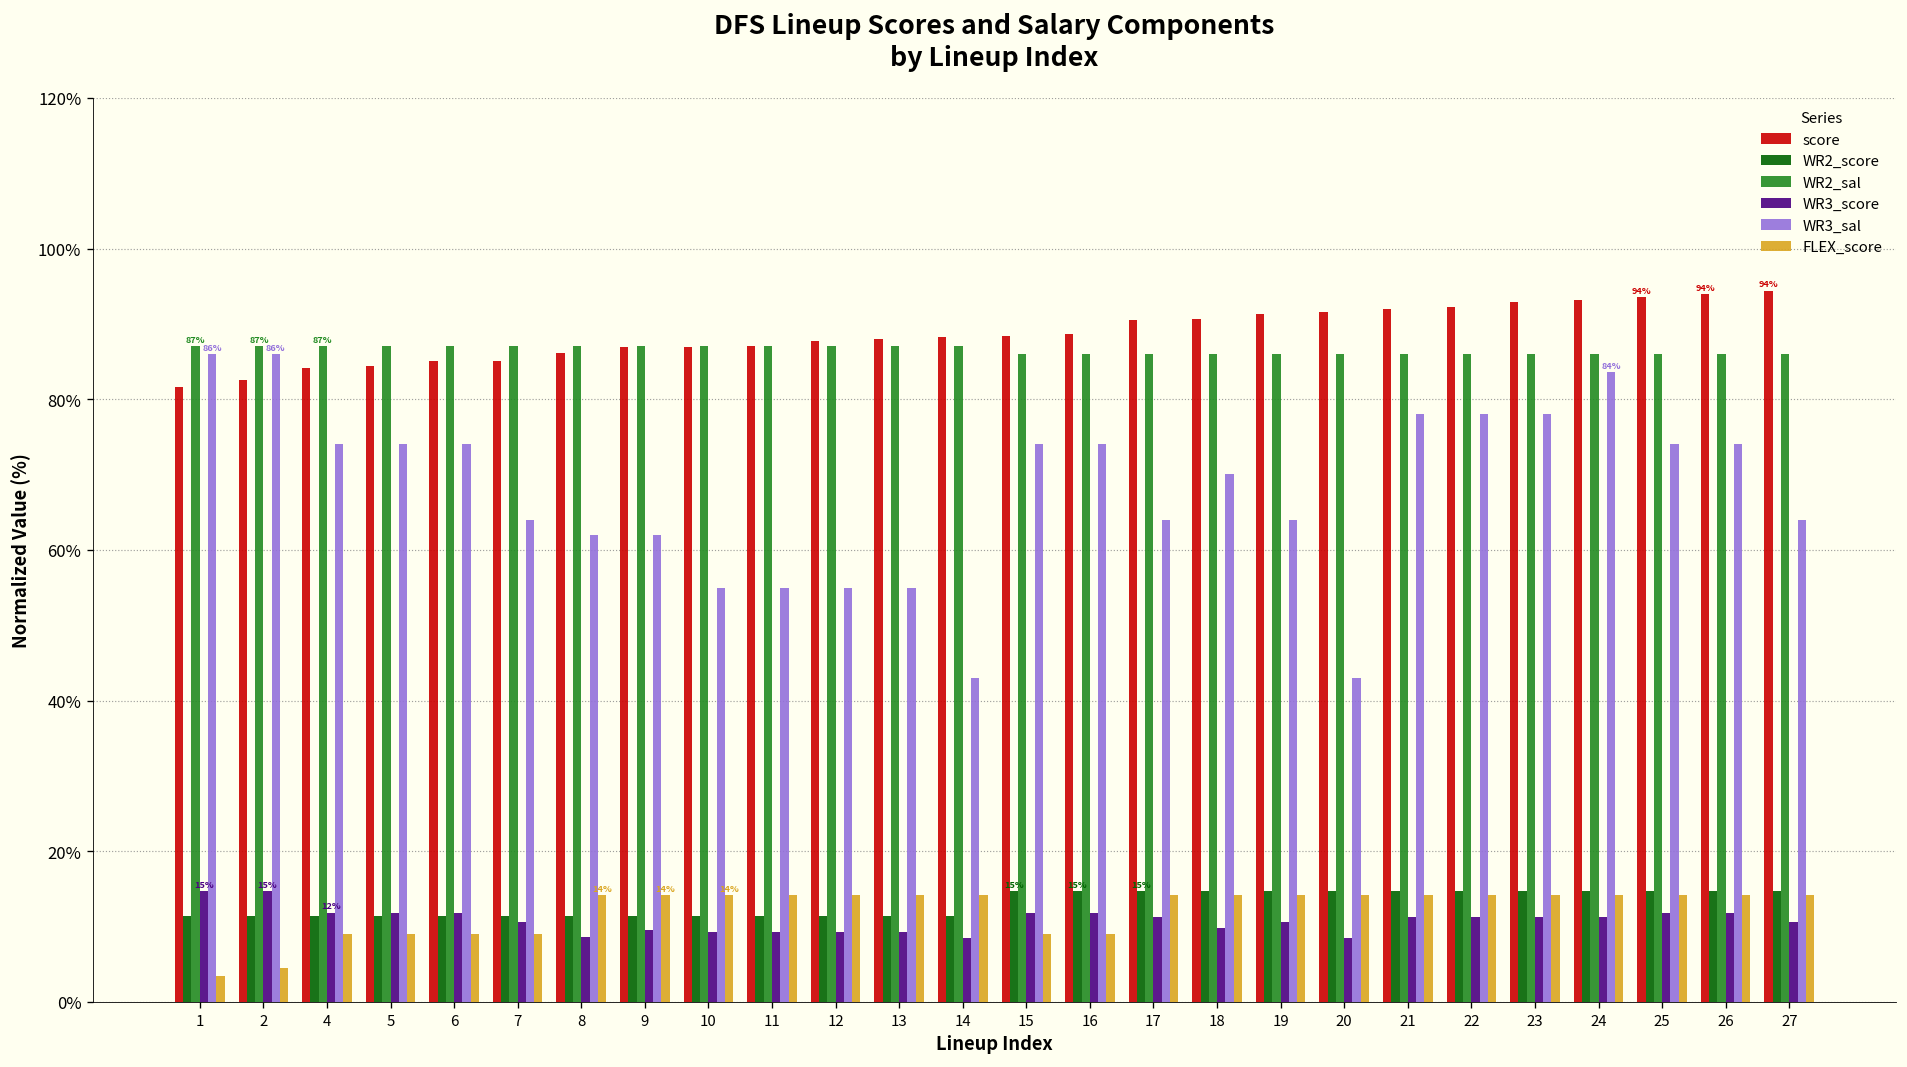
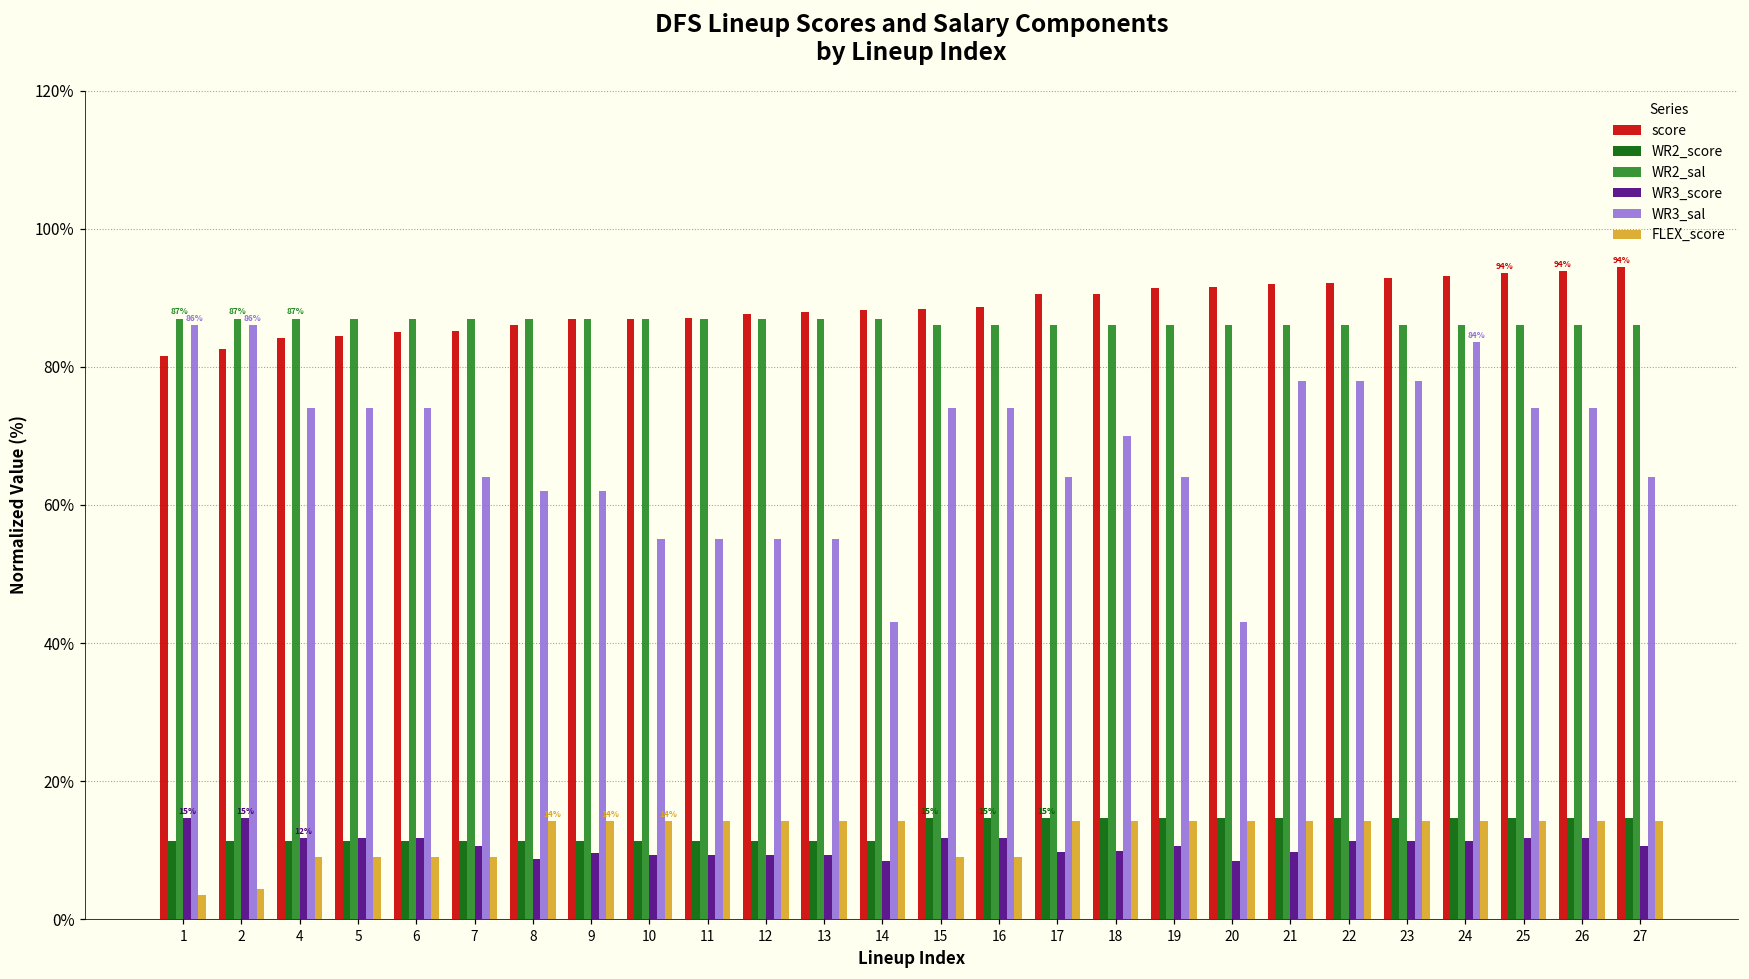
  {
    "score": {
      "25": "94%",
      "26": "94%",
      "27": "94%"
    },
    "WR2_score": {
      "15": "15%",
      "16": "15%",
      "17": "15%"
    },
    "WR2_sal": {
      "1": "87%",
      "2": "87%",
      "4": "87%"
    },
    "WR3_score": {
      "5": "12%",
      "6": "12%",
      "7": "11%",
      "8": "9%",
      "9": "10%",
      "10": "9%",
      "11": "9%",
      "12": "9%",
      "13": "9%",
      "14": "8%",
      "15": "12%",
      "16": "12%",
-     "17": "11%",
+     "17": "10%",
      "18": "10%",
      "19": "11%",
      "20": "8%",
-     "21": "11%",
+     "21": "10%",
      "22": "11%",
      "23": "11%",
      "24": "11%",
      "25": "12%",
      "26": "12%",
      "27": "11%"
    },
    "WR3_sal": {
      "1": "86%",
      "2": "86%",
      "24": "84%"
    },
    "FLEX_score": {
      "8": "14%",
      "9": "14%",
      "10": "14%"
    }
  }
